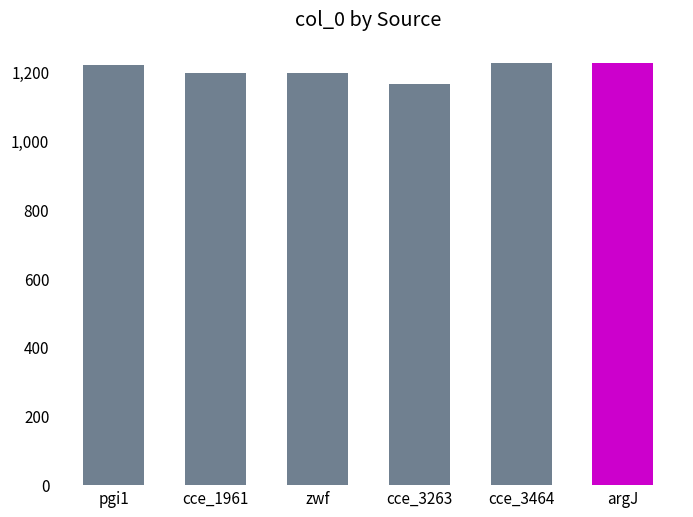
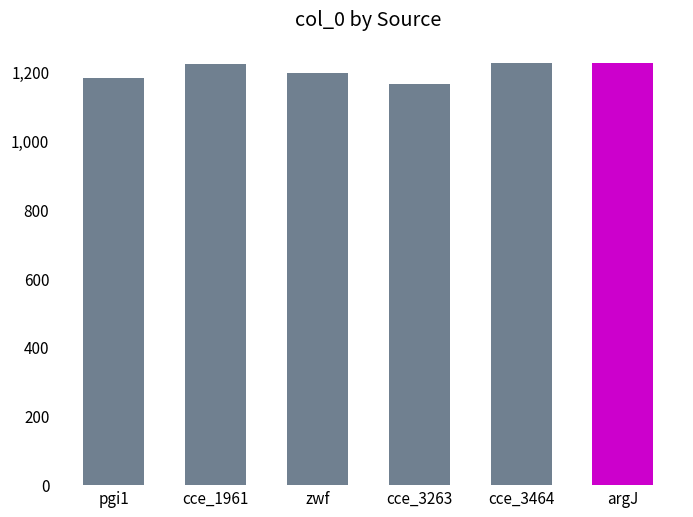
  {
-   "pgi1": "1,220",
-   "cce_1961": "1,200",
+   "pgi1": "1,190",
+   "cce_1961": "1,230",
    "zwf": "1,200",
    "cce_3263": "1,170",
    "cce_3464": "1,230",
    "argJ": "1,230"
  }
